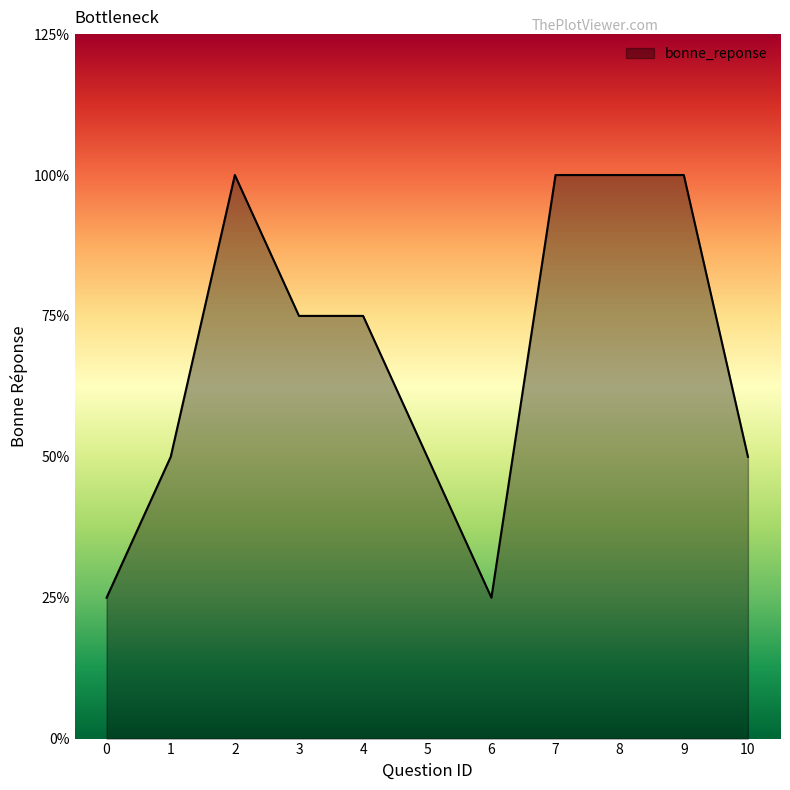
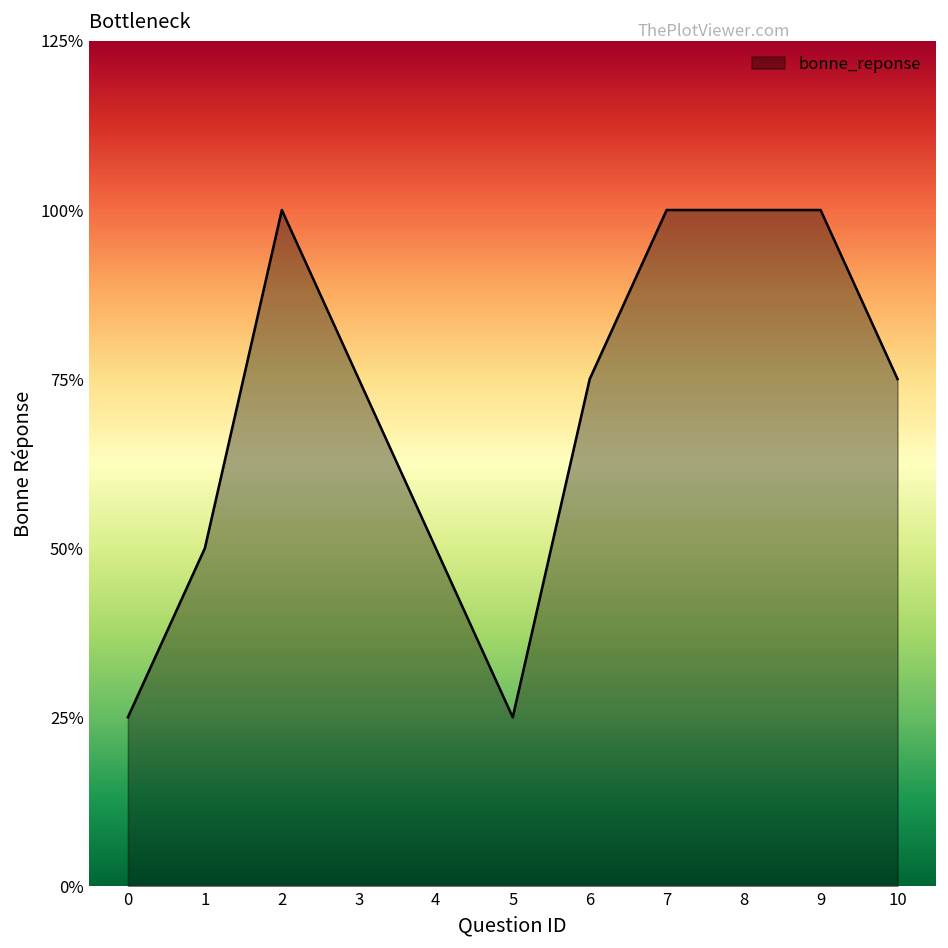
  {
    "0": "25%",
    "1": "50%",
    "2": "100%",
    "3": "75%",
-   "4": "75%",
-   "5": "50%",
-   "6": "25%",
+   "4": "50%",
+   "5": "25%",
+   "6": "75%",
    "7": "100%",
    "8": "100%",
    "9": "100%",
-   "10": "50%"
+   "10": "75%"
  }
